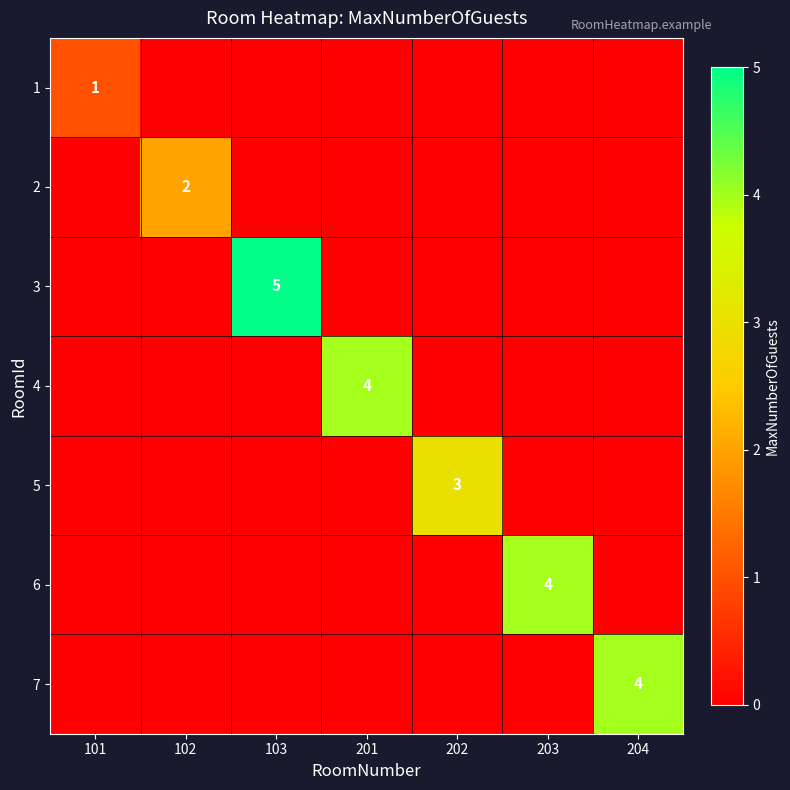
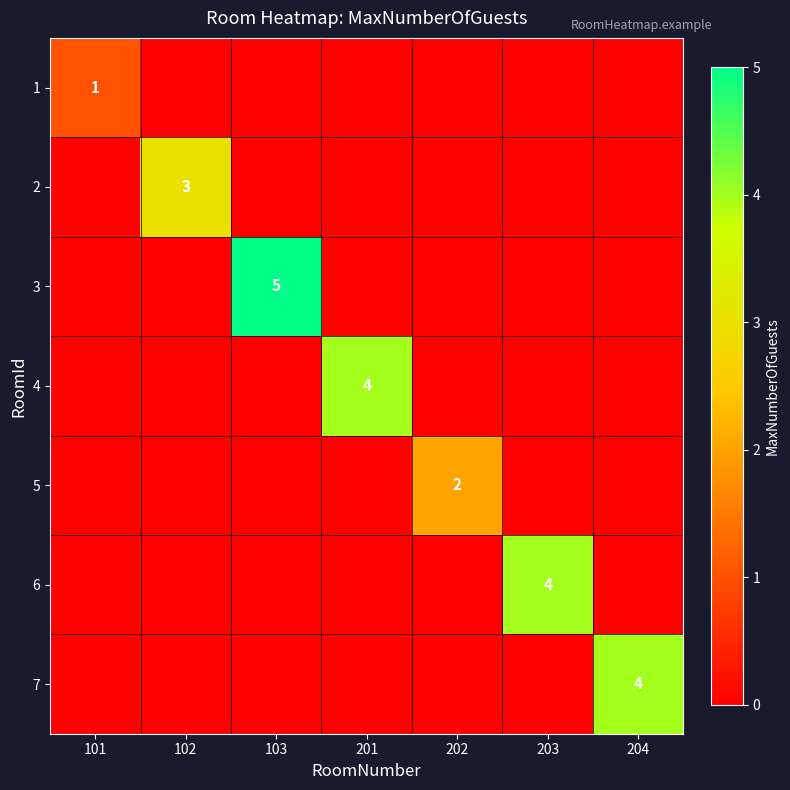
  {
    "1": {
      "101": 1
    },
    "2": {
-     "102": 2
+     "102": 3
    },
    "3": {
      "103": 5
    },
    "4": {
      "201": 4
    },
    "5": {
-     "202": 3
+     "202": 2
    },
    "6": {
      "203": 4
    },
    "7": {
      "204": 4
    }
  }
